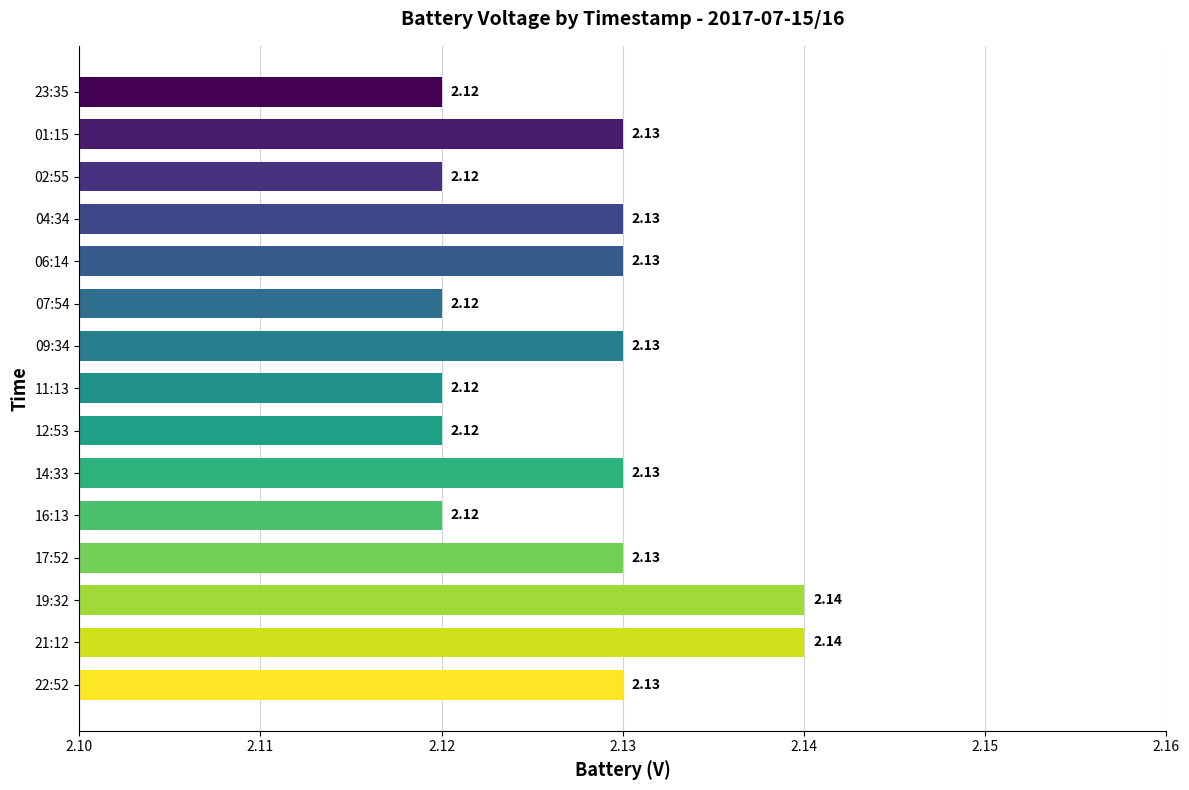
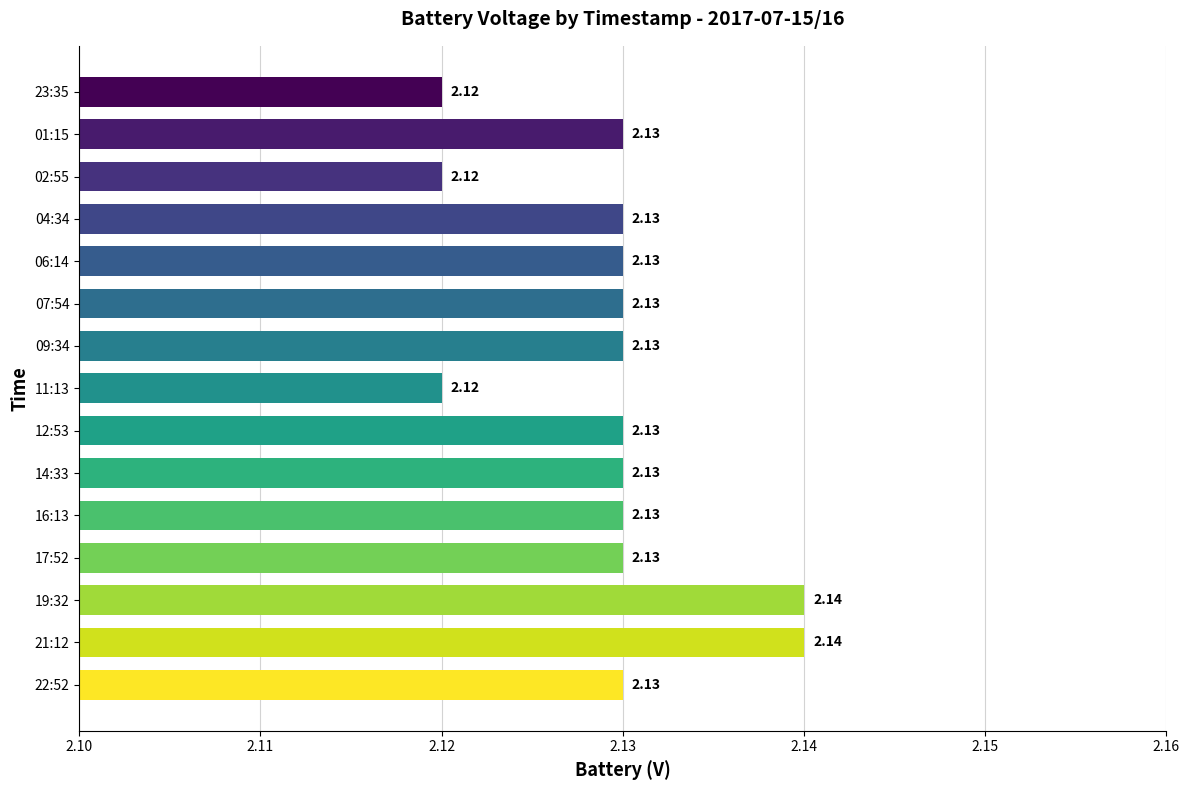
  {
    "23:35": 2.12,
    "01:15": 2.13,
    "02:55": 2.12,
    "04:34": 2.13,
    "06:14": 2.13,
-   "07:54": 2.12,
+   "07:54": 2.13,
    "09:34": 2.13,
    "11:13": 2.12,
-   "12:53": 2.12,
+   "12:53": 2.13,
    "14:33": 2.13,
-   "16:13": 2.12,
+   "16:13": 2.13,
    "17:52": 2.13,
    "19:32": 2.14,
    "21:12": 2.14,
    "22:52": 2.13
  }
